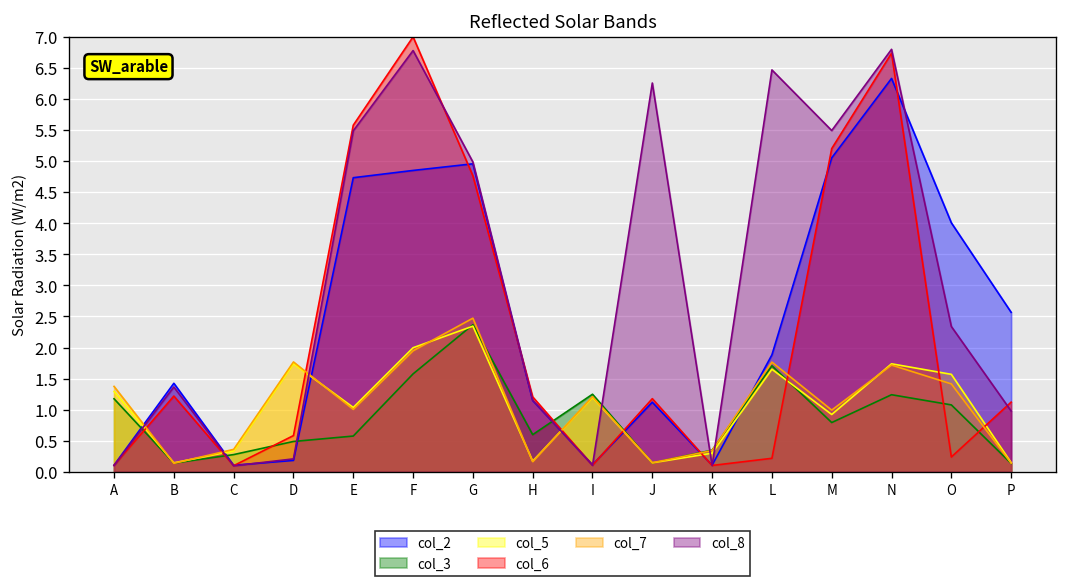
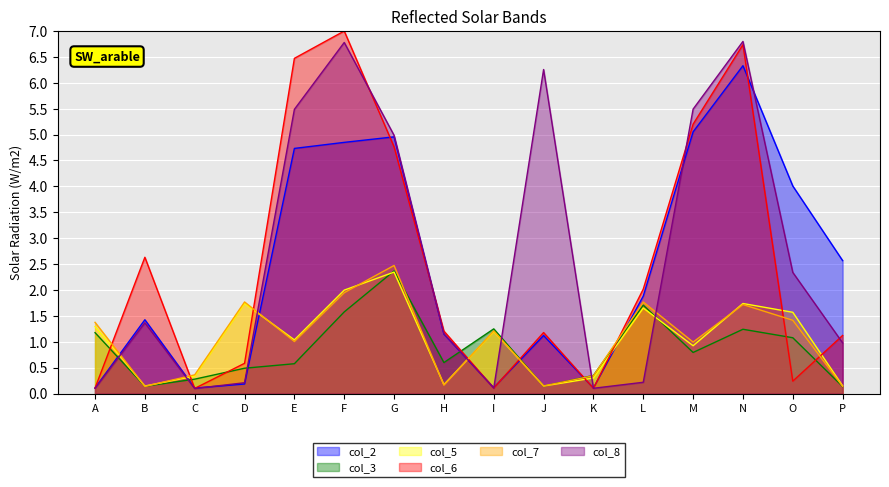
  {
    "col_2": {
      "B": 1.4,
      "E": 4.7,
      "F": 4.8,
      "J": 1.1,
      "L": 1.9,
      "M": 5.1,
      "N": 6.3,
      "O": 4.0,
      "P": 2.6
    },
    "col_3": {
      "A": 1.2,
      "C": 0.3,
      "D": 0.5,
      "E": 0.6,
      "F": 1.6,
      "H": 0.6,
      "L": 1.7,
      "M": 0.8,
      "N": 1.2,
      "O": 1.1
    },
    "col_6": {
-     "B": 1.2,
+     "B": 2.6,
      "D": 0.6,
-     "E": 5.6,
+     "E": 6.5,
      "F": 7.0,
      "G": 4.8,
      "H": 1.2,
      "J": 1.2,
-     "L": 0.2,
+     "L": 2.0,
      "M": 5.2,
      "N": 6.7,
      "O": 0.2,
      "P": 1.1
    },
    "col_8": {
      "B": 1.4,
      "E": 5.5,
      "F": 6.8,
      "J": 6.3,
-     "L": 6.5,
+     "L": 0.2,
      "M": 5.5,
      "N": 6.8,
      "O": 2.3,
      "P": 1.0
    }
  }
